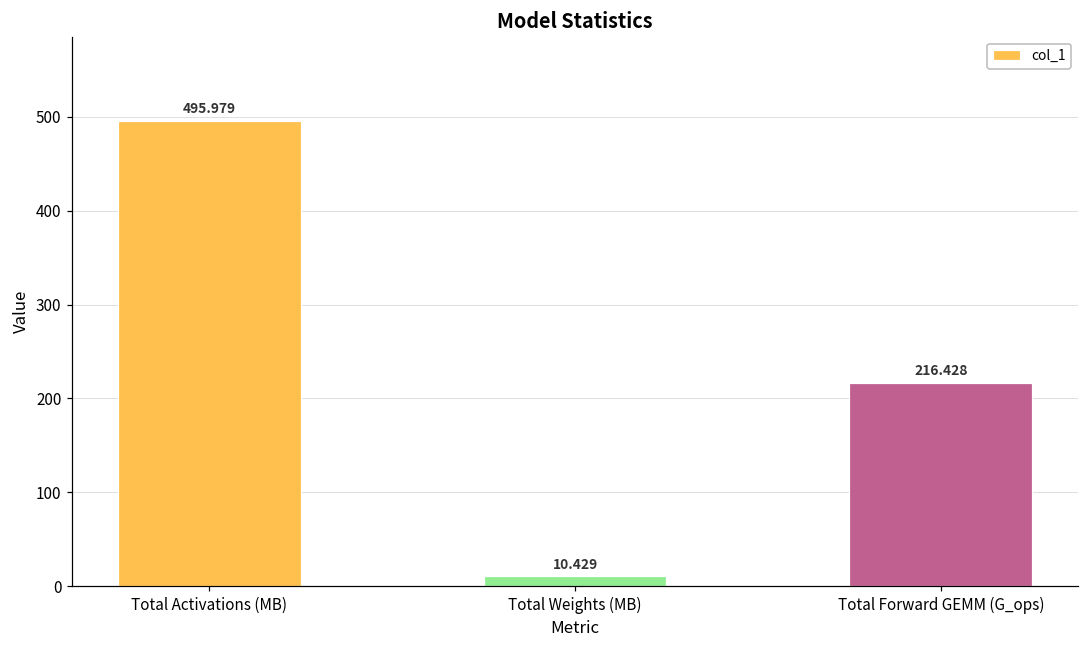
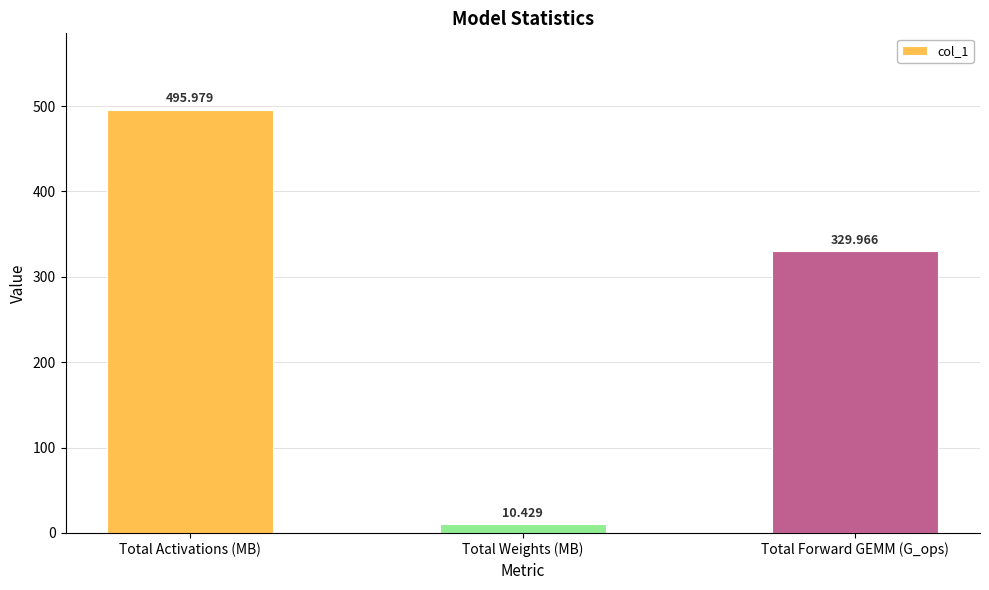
  {
    "Total Activations (MB)": 495.979,
    "Total Weights (MB)": 10.429,
-   "Total Forward GEMM (G_ops)": 216.428
+   "Total Forward GEMM (G_ops)": 329.966
  }
